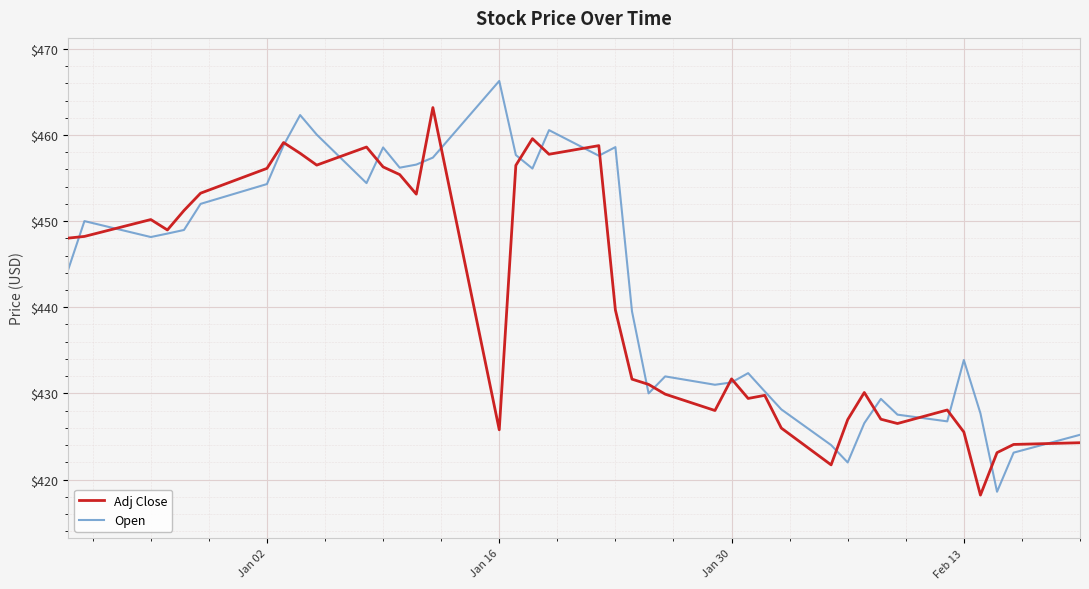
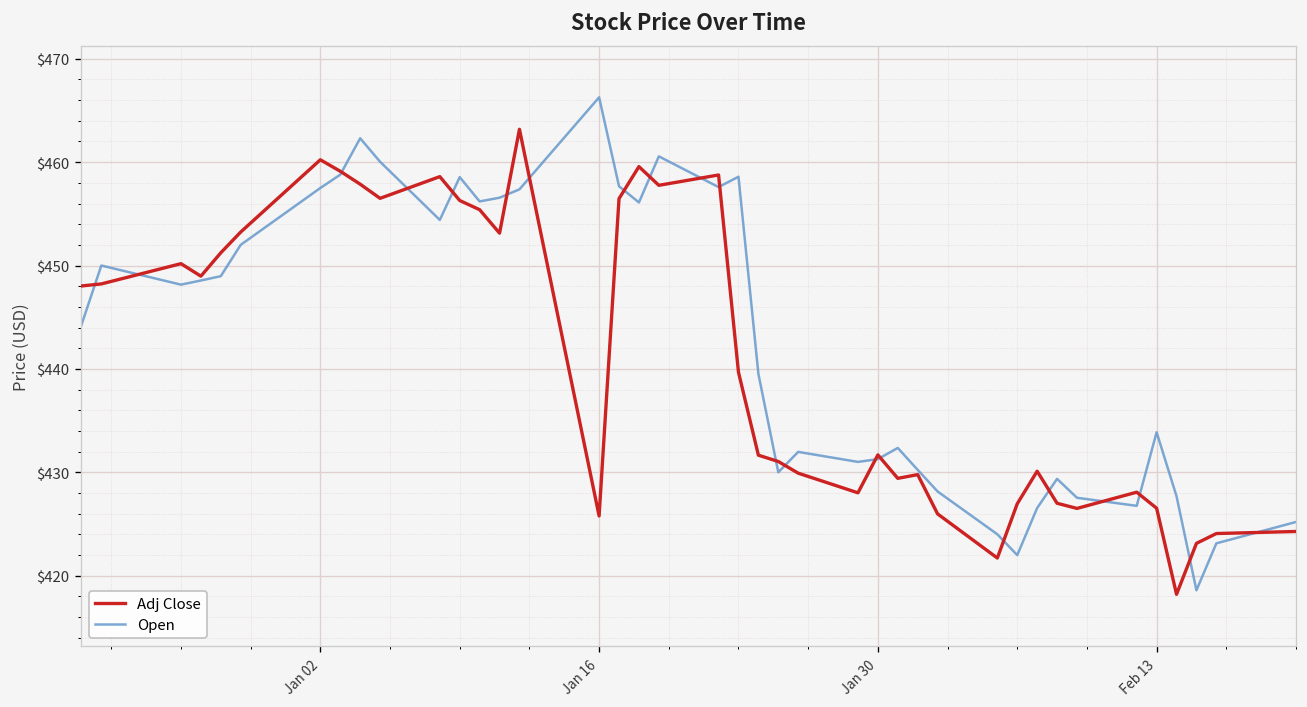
  {
    "Adj Close": {
-     "Jan 02": "$456",
+     "Jan 02": "$460",
      "Jan 16": "$426",
      "Jan 30": "$432",
-     "Feb 13": "$426"
+     "Feb 13": "$427"
    },
    "Open": {
-     "Jan 02": "$454",
+     "Jan 02": "$458",
      "Jan 16": "$466",
      "Jan 30": "$431",
      "Feb 13": "$434"
    }
  }
